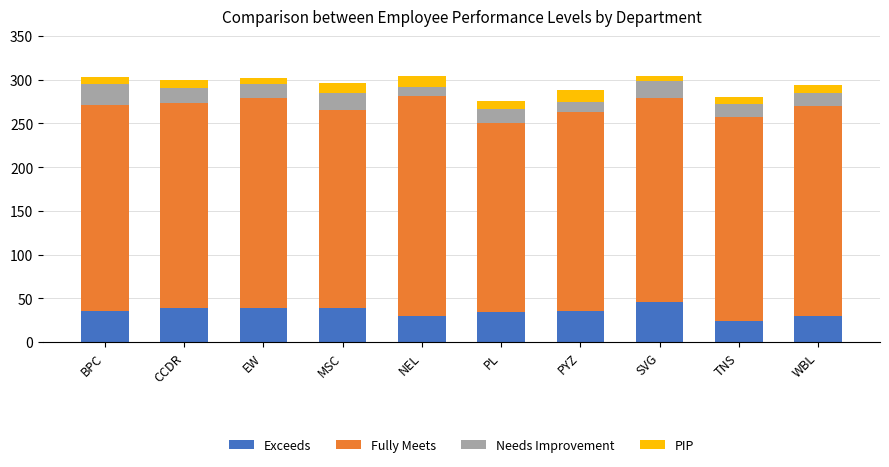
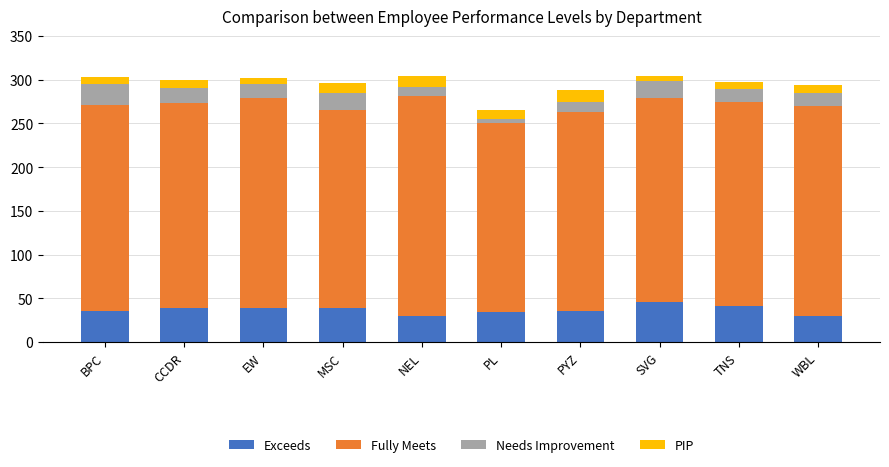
  {
    "Exceeds": {
      "BPC": 40,
      "CCDR": 40,
      "EW": 40,
      "MSC": 40,
      "NEL": 30,
      "PL": 30,
      "PYZ": 40,
      "SVG": 50,
-     "TNS": 20,
+     "TNS": 40,
      "WBL": 30
    },
    "Fully Meets": {
      "BPC": 240,
      "CCDR": 230,
      "EW": 240,
      "MSC": 230,
      "NEL": 250,
      "PL": 220,
      "PYZ": 230,
      "SVG": 230,
      "TNS": 230,
      "WBL": 240
    },
    "Needs Improvement": {
      "BPC": 20,
      "CCDR": 20,
      "EW": 20,
      "MSC": 20,
      "NEL": 10,
-     "PL": 20,
+     "PL": 10,
      "PYZ": 10,
      "SVG": 20,
      "TNS": 20,
      "WBL": 20
    },
    "PIP": {
      "BPC": 10,
      "CCDR": 10,
      "EW": 10,
      "MSC": 10,
      "NEL": 10,
      "PL": 10,
      "PYZ": 10,
      "SVG": 10,
      "TNS": 10,
      "WBL": 10
    }
  }
